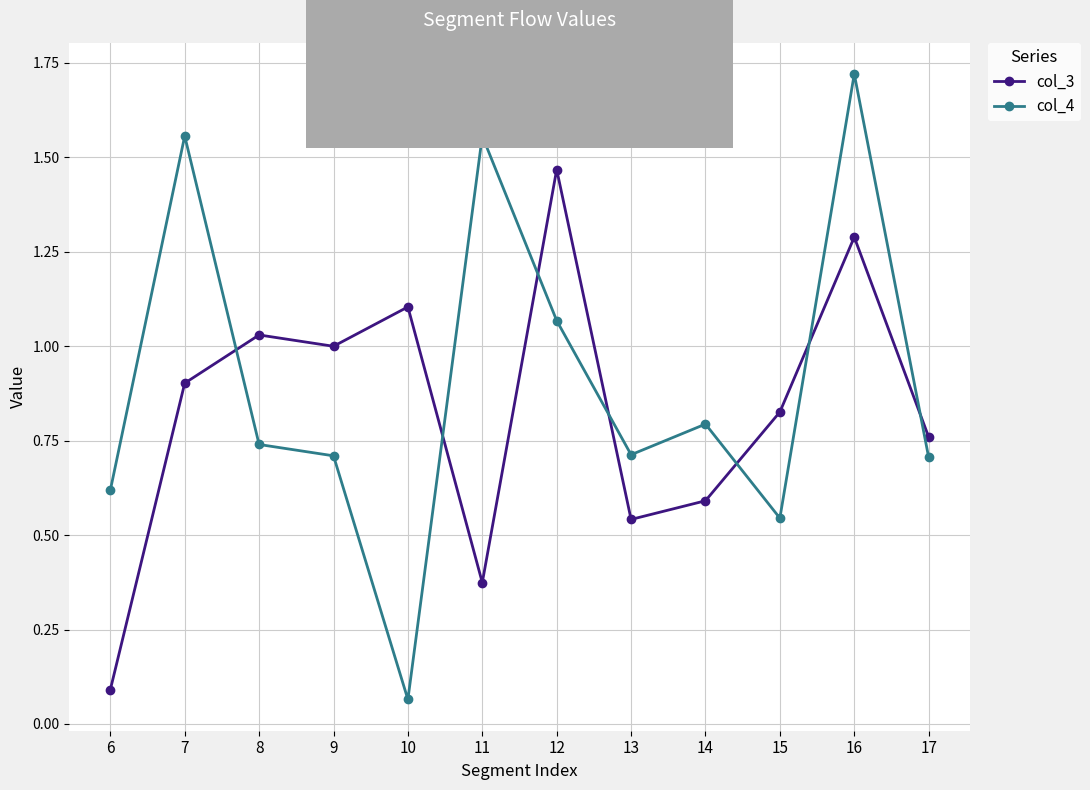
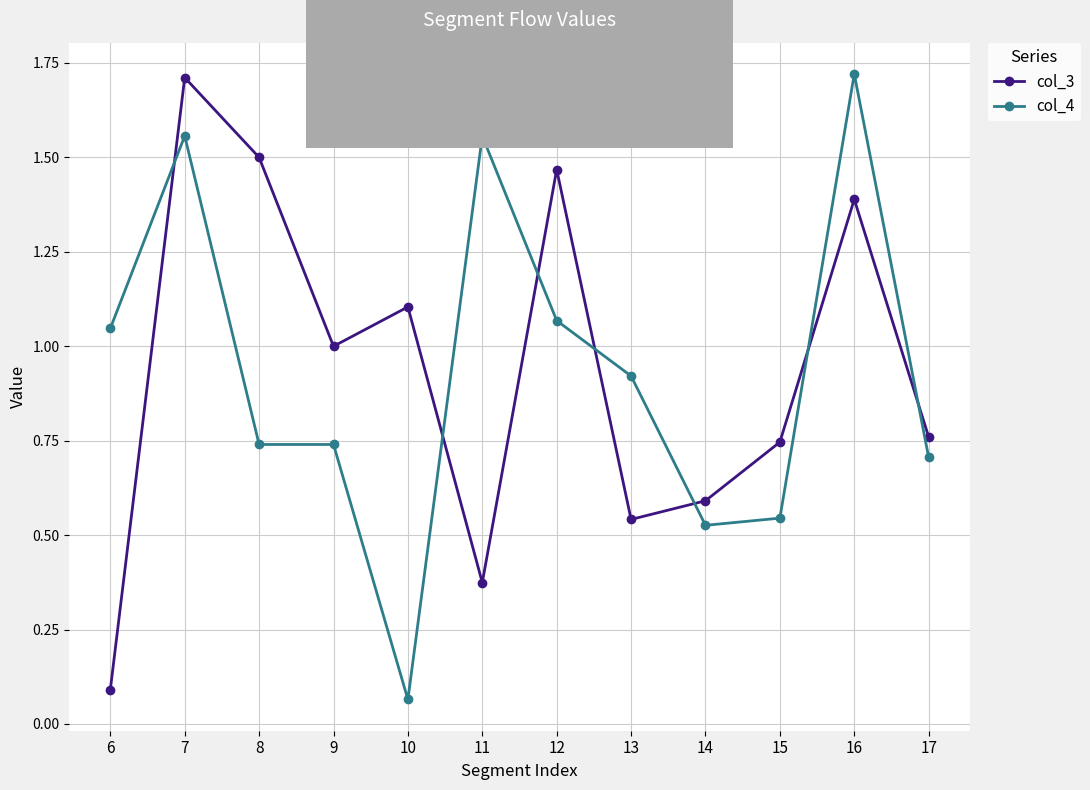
  {
    "col_3": {
      "6": 0.09,
-     "7": 0.90,
-     "8": 1.03,
+     "7": 1.71,
+     "8": 1.50,
      "9": 1.00,
      "10": 1.10,
      "11": 0.37,
      "12": 1.47,
      "13": 0.54,
      "14": 0.59,
-     "15": 0.83,
-     "16": 1.29,
+     "15": 0.75,
+     "16": 1.39,
      "17": 0.76
    },
    "col_4": {
-     "6": 0.62,
+     "6": 1.05,
      "7": 1.56,
      "8": 0.74,
-     "9": 0.71,
+     "9": 0.74,
      "10": 0.07,
      "11": 1.56,
      "12": 1.07,
-     "13": 0.71,
-     "14": 0.79,
+     "13": 0.92,
+     "14": 0.53,
      "15": 0.55,
      "16": 1.72,
      "17": 0.71
    }
  }
